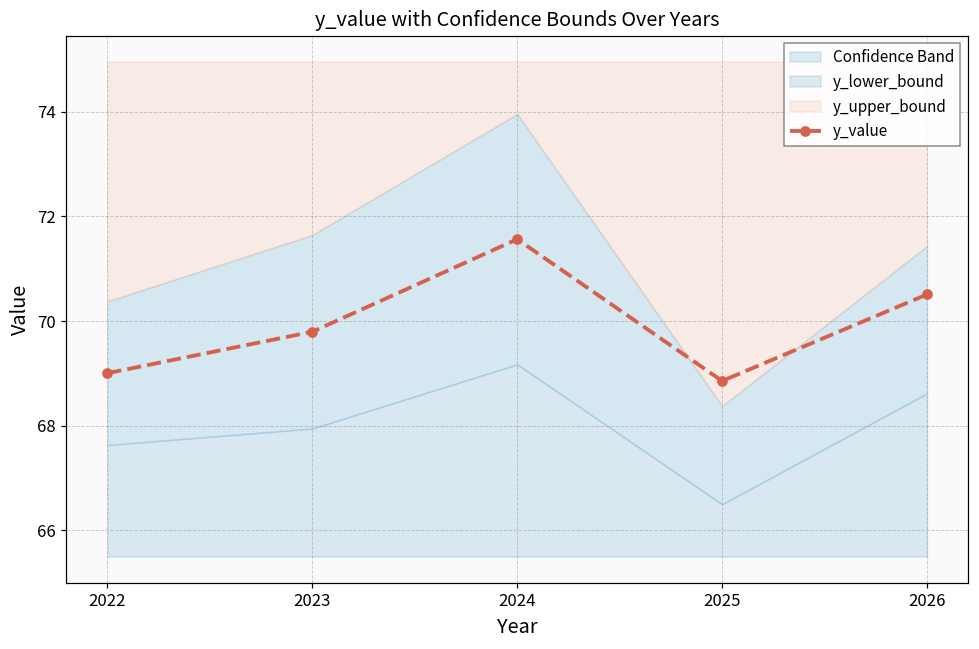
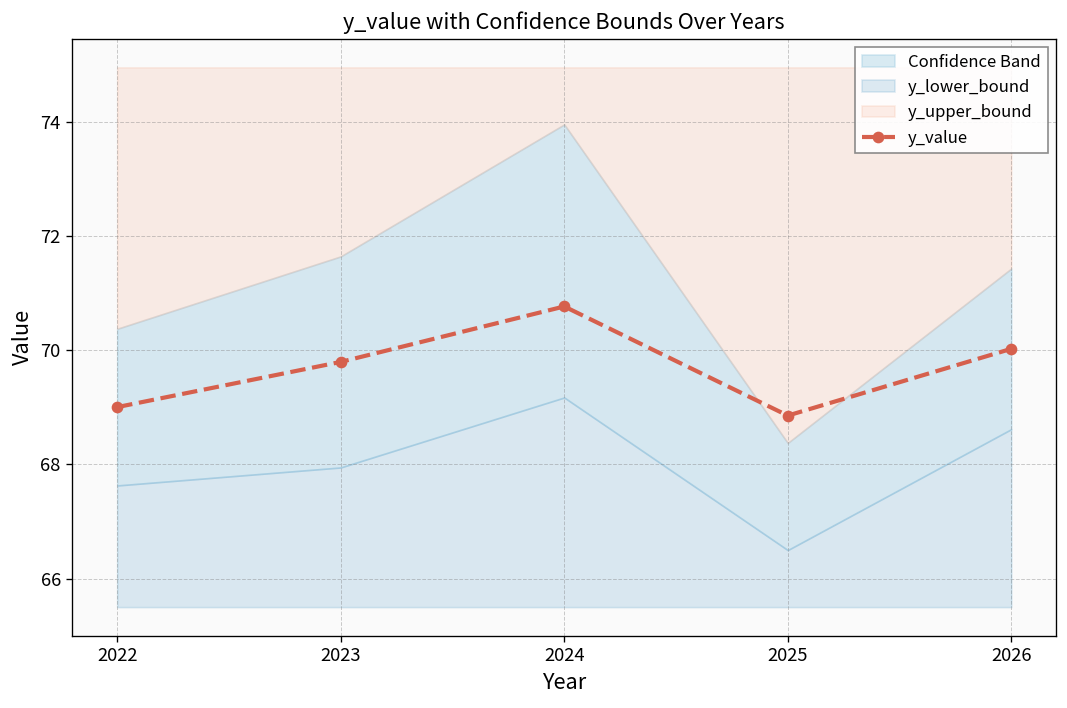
  {
    "y_value": {
      "2022": 69.0,
      "2023": 69.8,
-     "2024": 71.6,
+     "2024": 70.8,
      "2025": 68.9,
-     "2026": 70.5
+     "2026": 70.0
    }
  }
